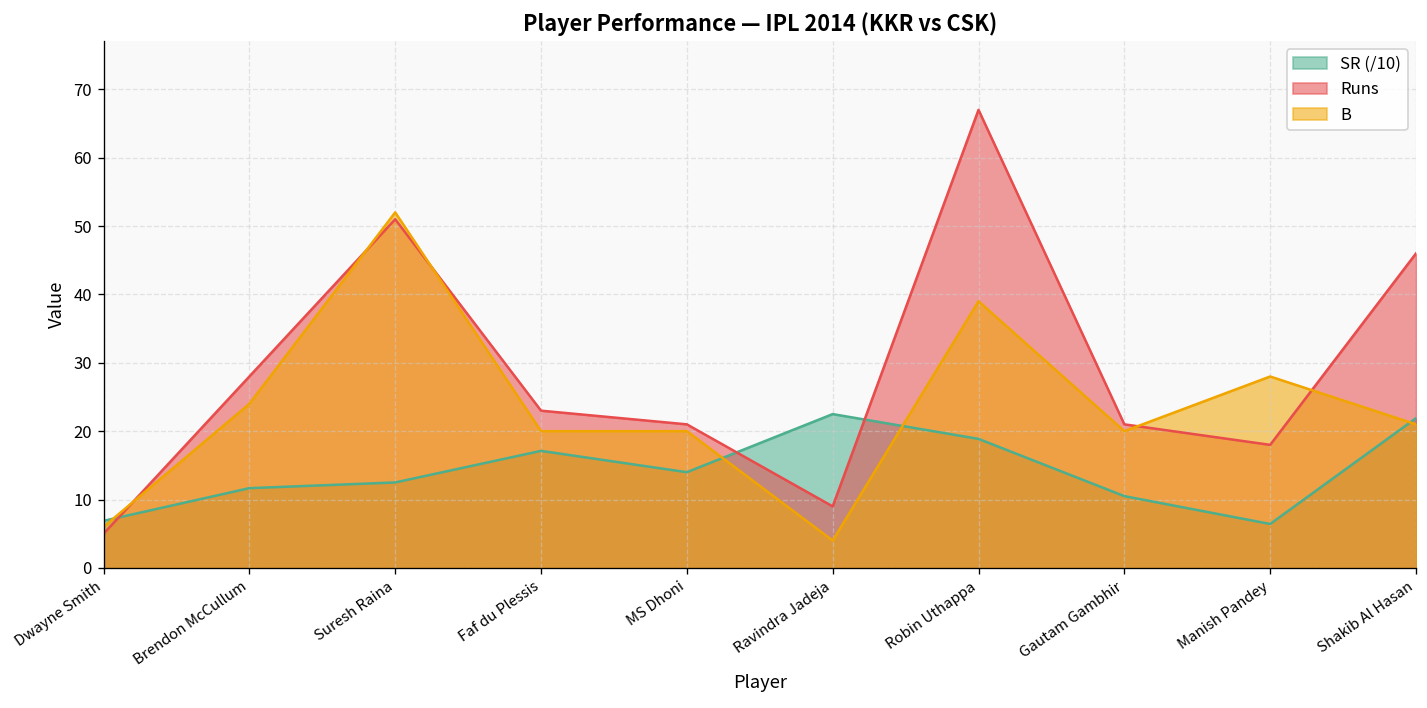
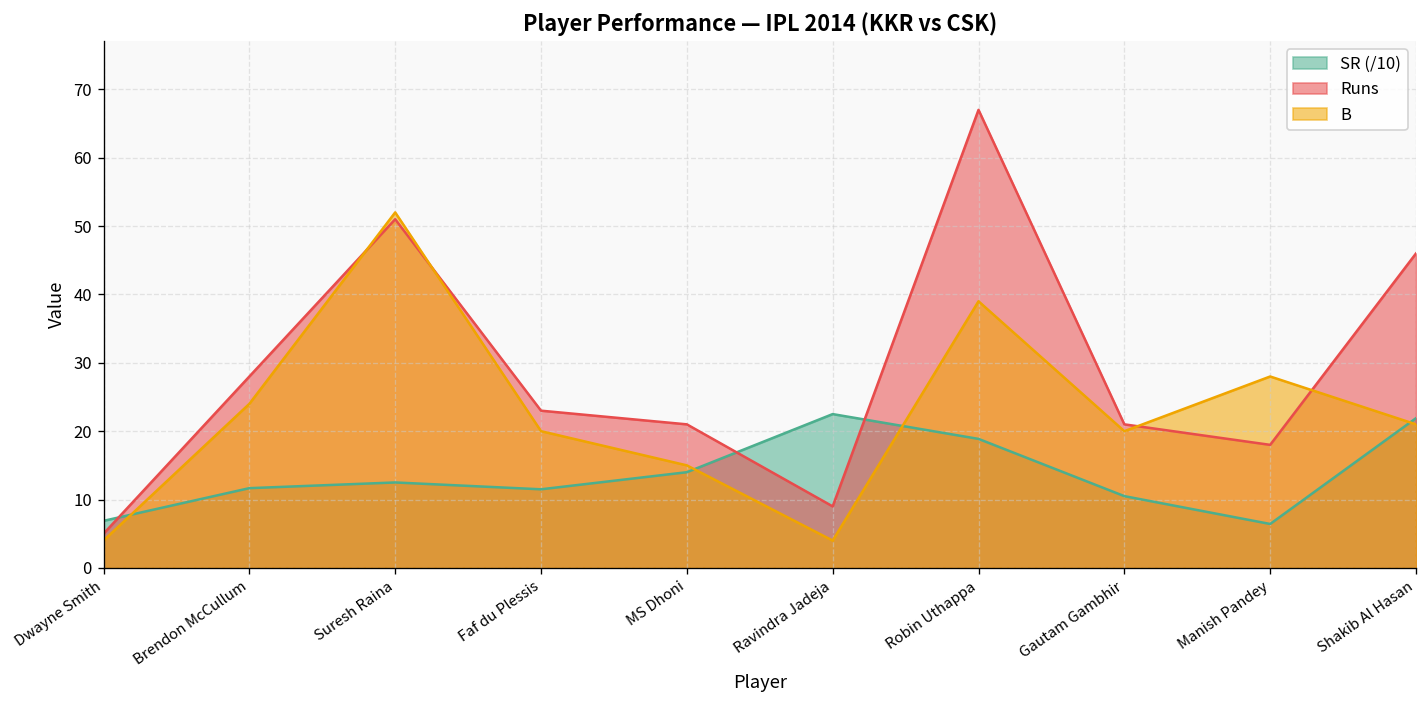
  {
    "SR (/10)": {
      "Dwayne Smith": 7,
      "Brendon McCullum": 12,
      "Suresh Raina": 13,
-     "Faf du Plessis": 17,
+     "Faf du Plessis": 12,
      "MS Dhoni": 14,
      "Ravindra Jadeja": 23,
      "Robin Uthappa": 19,
      "Gautam Gambhir": 11,
      "Manish Pandey": 6,
      "Shakib Al Hasan": 22
    },
    "Runs": {
      "Dwayne Smith": 5,
      "Brendon McCullum": 28,
      "Suresh Raina": 51,
      "Faf du Plessis": 23,
      "MS Dhoni": 21,
      "Ravindra Jadeja": 9,
      "Robin Uthappa": 67,
      "Gautam Gambhir": 21,
      "Manish Pandey": 18,
      "Shakib Al Hasan": 46
    },
    "B": {
-     "Dwayne Smith": 6,
+     "Dwayne Smith": 4,
      "Brendon McCullum": 24,
      "Suresh Raina": 52,
      "Faf du Plessis": 20,
-     "MS Dhoni": 20,
+     "MS Dhoni": 15,
      "Ravindra Jadeja": 4,
      "Robin Uthappa": 39,
      "Gautam Gambhir": 20,
      "Manish Pandey": 28,
      "Shakib Al Hasan": 21
    }
  }
